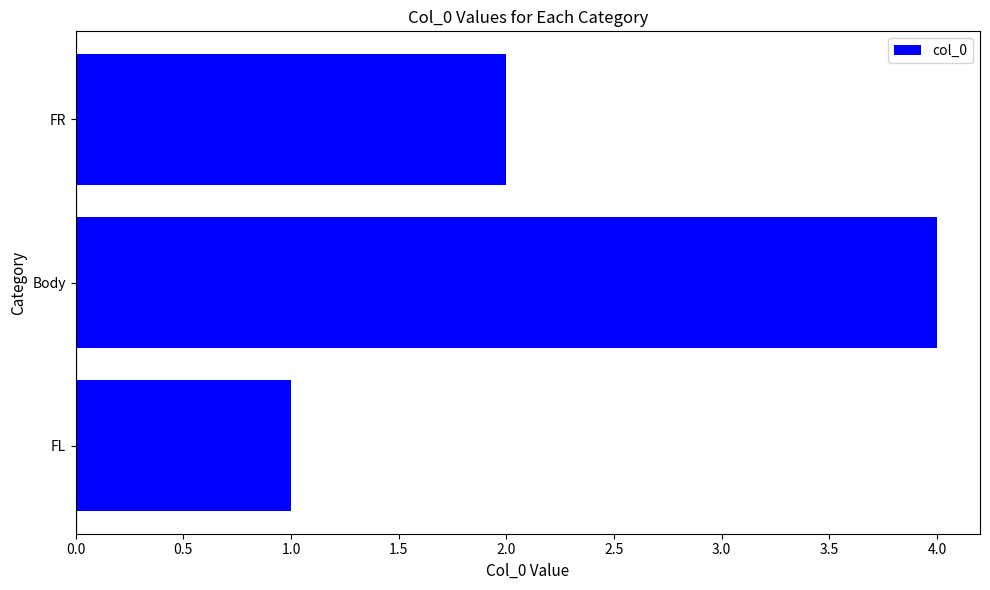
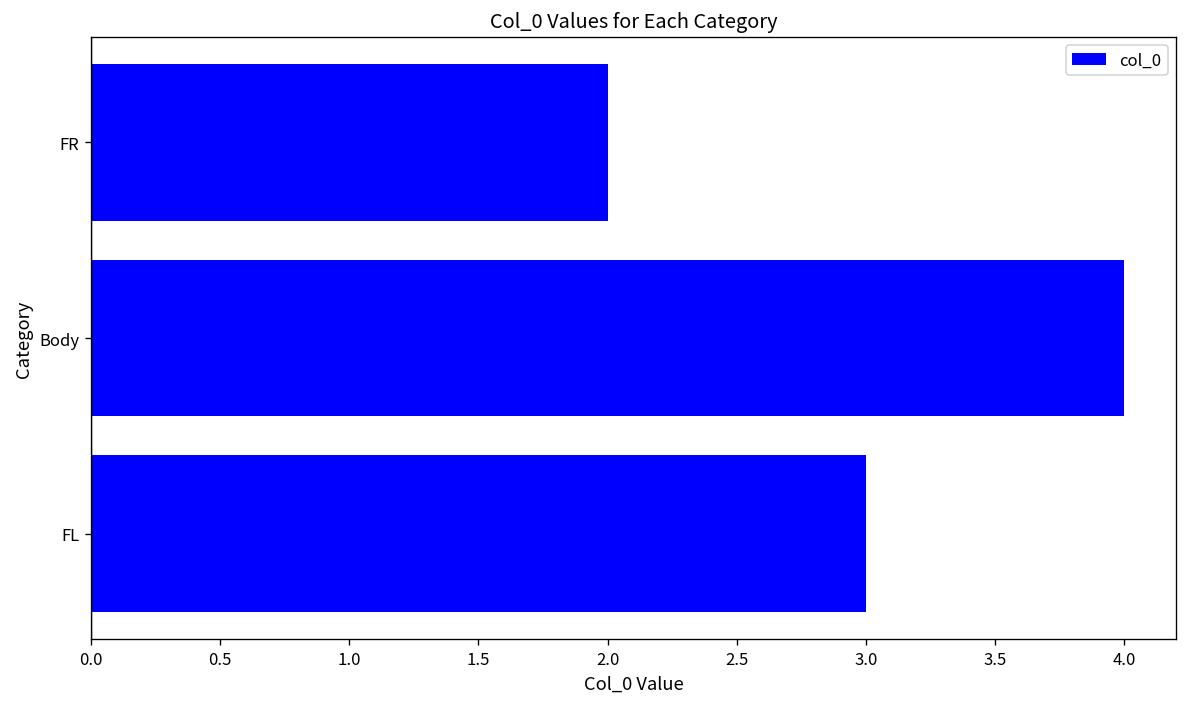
  {
    "FR": 2,
-   "FL": 1
+   "FL": 3
  }
